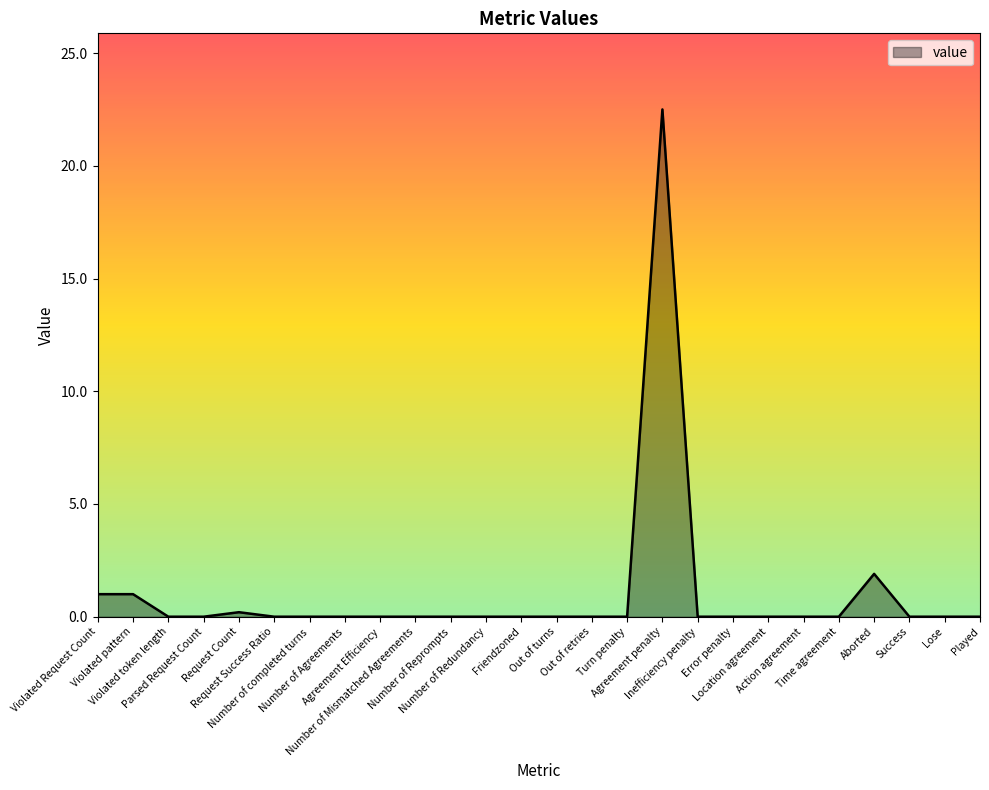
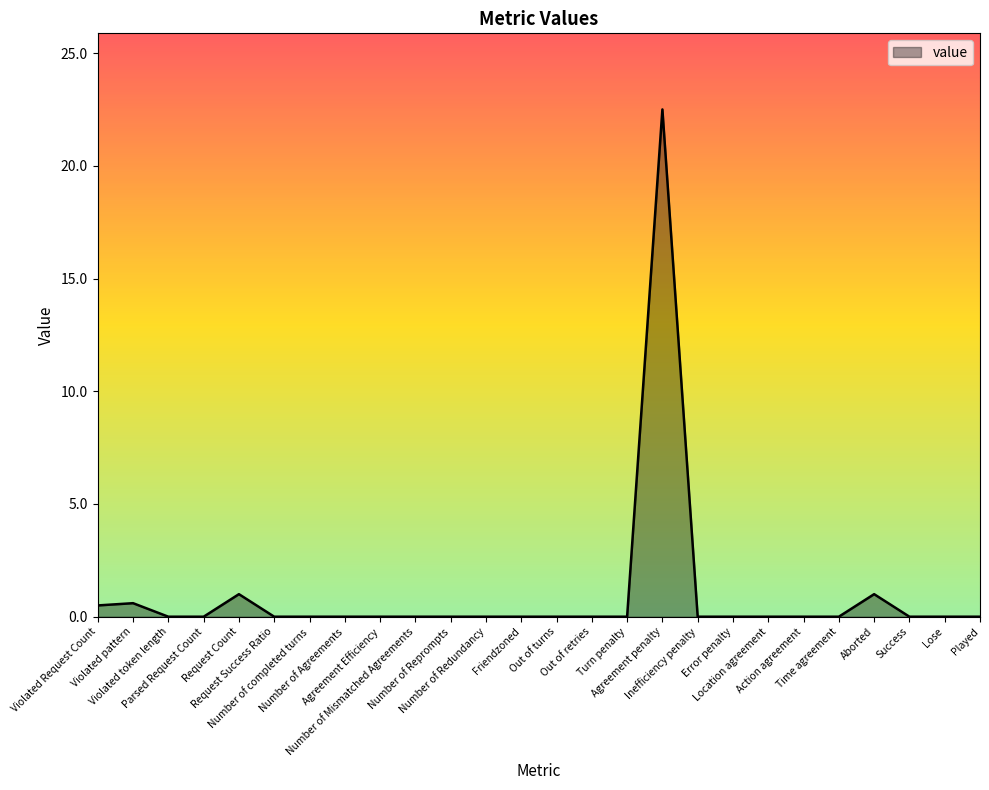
  {
-   "Violated Request Count": 1.0,
-   "Violated pattern": 1.0,
+   "Violated Request Count": 0.5,
+   "Violated pattern": 0.6,
    "Violated token length": 0.0,
    "Parsed Request Count": 0.0,
-   "Request Count": 0.2,
+   "Request Count": 1.0,
    "Request Success Ratio": 0.0,
    "Number of completed turns": 0.0,
    "Number of Agreements": 0.0,
    "Agreement Efficiency": 0.0,
    "Number of Mismatched Agreements": 0.0,
    "Number of Reprompts": 0.0,
    "Number of Redundancy": 0.0,
    "Friendzoned": 0.0,
    "Out of turns": 0.0,
    "Out of retries": 0.0,
    "Turn penalty": 0.0,
    "Agreement penalty": 22.5,
    "Inefficiency penalty": 0.0,
    "Error penalty": 0.0,
    "Location agreement": 0.0,
    "Action agreement": 0.0,
    "Time agreement": 0.0,
-   "Aborted": 1.9,
+   "Aborted": 1.0,
    "Success": 0.0,
    "Lose": 0.0,
    "Played": 0.0
  }
